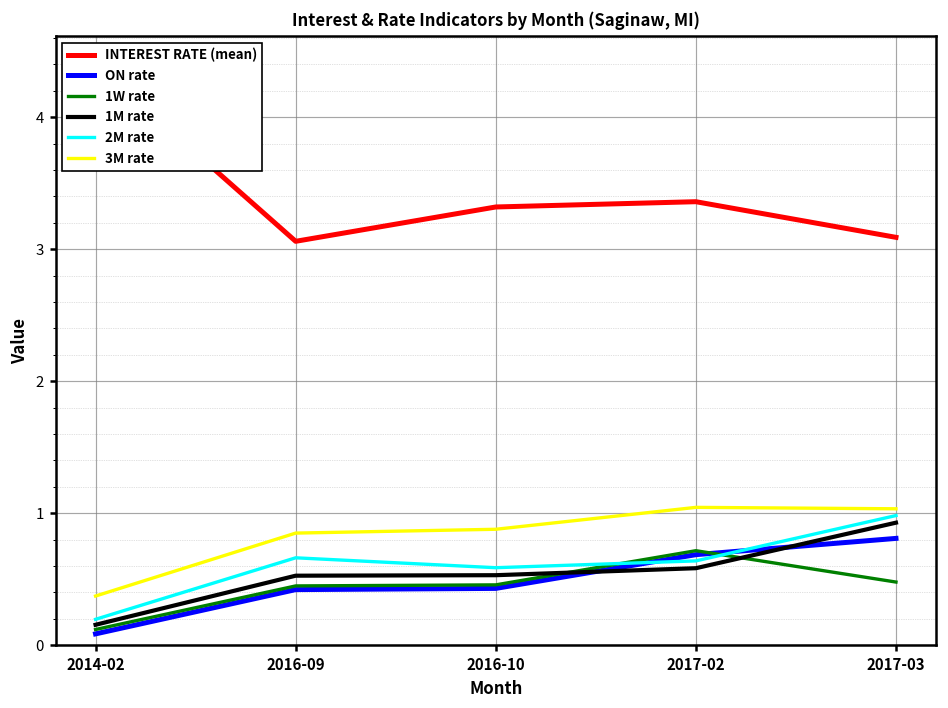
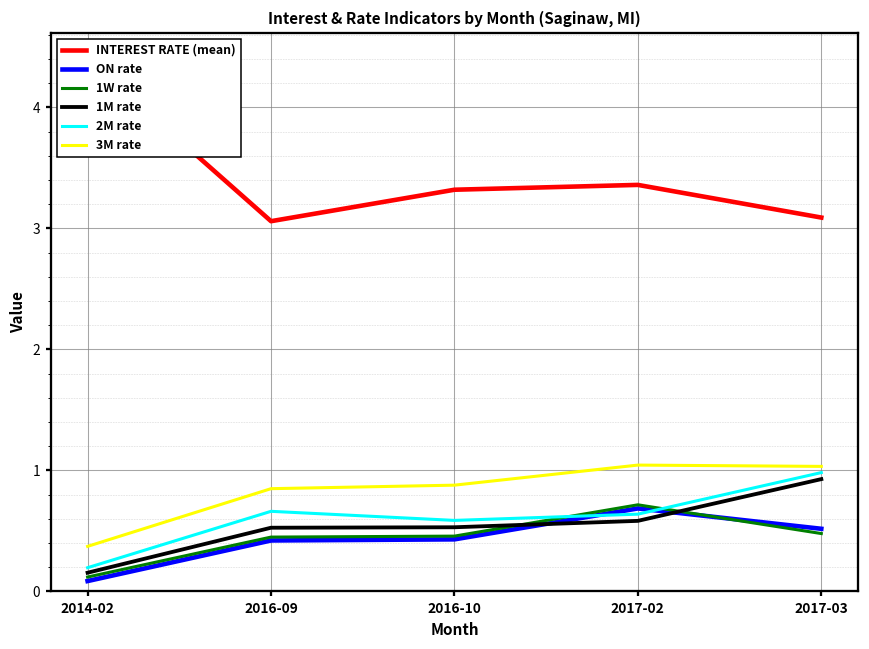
  {
    "INTEREST RATE (mean)": {
      "2016-09": 3.06,
      "2016-10": 3.32,
      "2017-02": 3.36,
      "2017-03": 3.09
    },
    "ON rate": {
      "2014-02": 0.09,
      "2016-09": 0.42,
      "2016-10": 0.43,
      "2017-02": 0.69,
-     "2017-03": 0.81
+     "2017-03": 0.52
    },
    "1W rate": {
      "2014-02": 0.12,
      "2016-09": 0.45,
      "2016-10": 0.46,
      "2017-02": 0.72,
      "2017-03": 0.48
    },
    "1M rate": {
      "2014-02": 0.16,
      "2016-09": 0.53,
      "2016-10": 0.53,
      "2017-02": 0.58,
      "2017-03": 0.93
    },
    "2M rate": {
      "2014-02": 0.20,
      "2016-09": 0.66,
      "2016-10": 0.59,
      "2017-02": 0.64,
      "2017-03": 0.98
    },
    "3M rate": {
      "2014-02": 0.37,
      "2016-09": 0.85,
      "2016-10": 0.88,
      "2017-02": 1.04,
      "2017-03": 1.03
    }
  }
